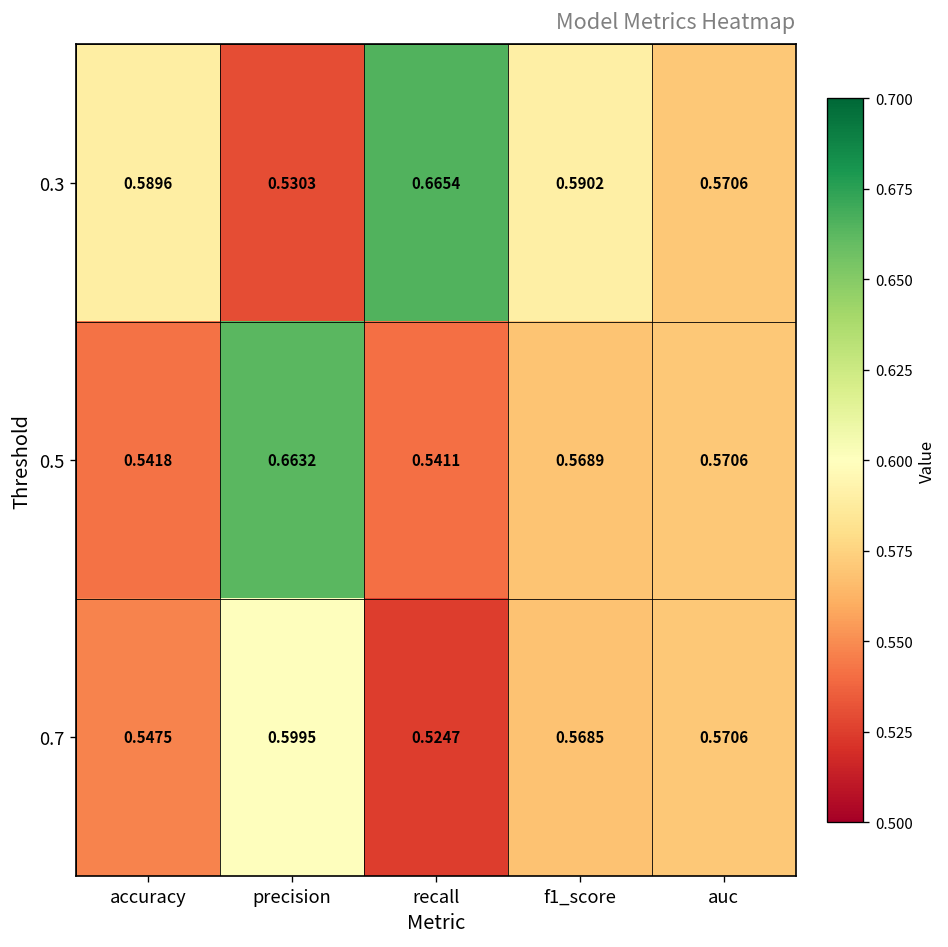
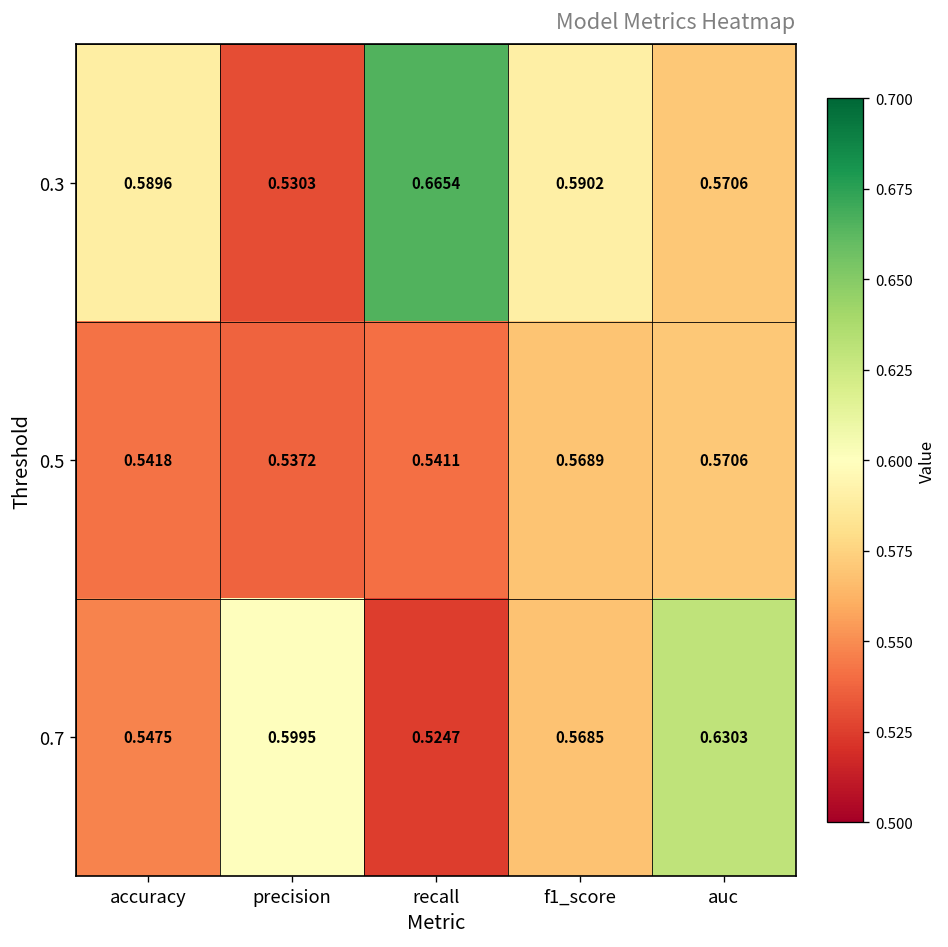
  {
    "0.3": {
      "accuracy": 0.5896,
      "precision": 0.5303,
      "recall": 0.6654,
      "f1_score": 0.5902,
      "auc": 0.5706
    },
    "0.5": {
      "accuracy": 0.5418,
-     "precision": 0.6632,
+     "precision": 0.5372,
      "recall": 0.5411,
      "f1_score": 0.5689,
      "auc": 0.5706
    },
    "0.7": {
      "accuracy": 0.5475,
      "precision": 0.5995,
      "recall": 0.5247,
      "f1_score": 0.5685,
-     "auc": 0.5706
+     "auc": 0.6303
    }
  }
